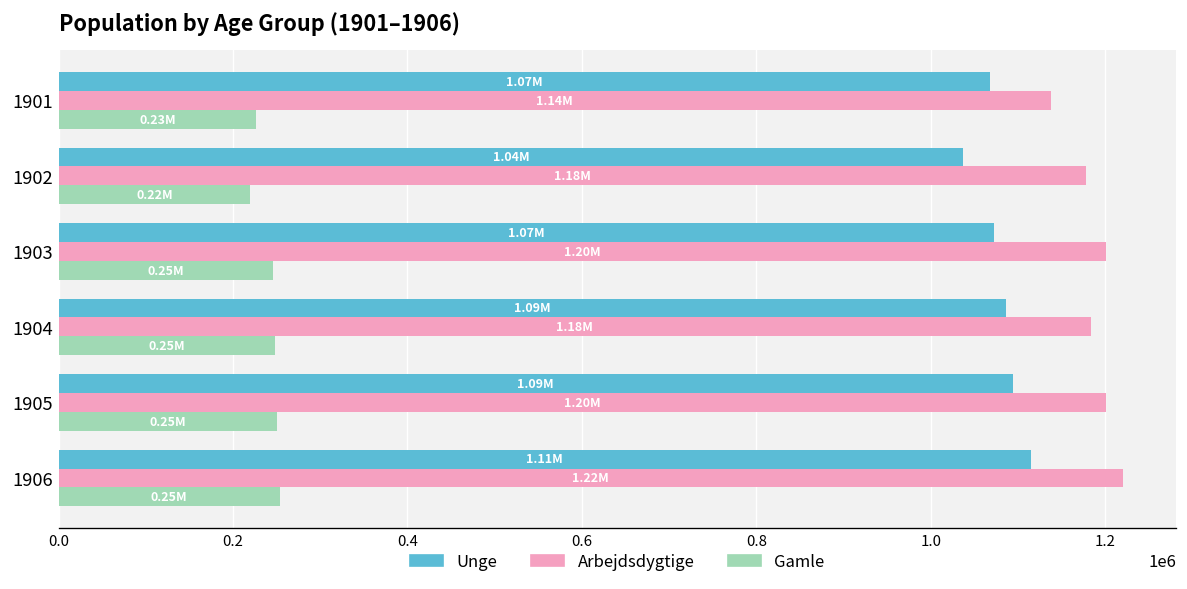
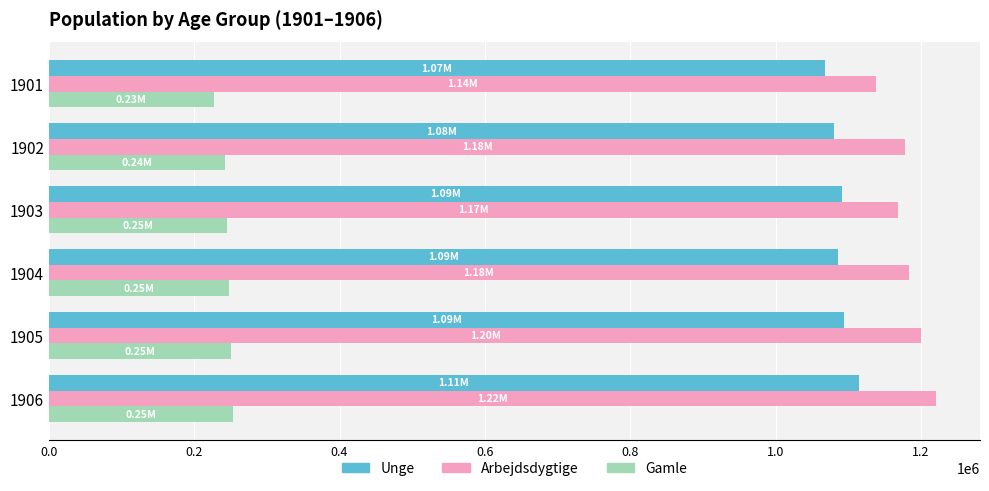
  {
    "Unge": {
      "1901": "1.07M",
-     "1902": "1.04M",
-     "1903": "1.07M",
+     "1902": "1.08M",
+     "1903": "1.09M",
      "1904": "1.09M",
      "1905": "1.09M",
      "1906": "1.11M"
    },
    "Arbejdsdygtige": {
      "1901": "1.14M",
      "1902": "1.18M",
-     "1903": "1.20M",
+     "1903": "1.17M",
      "1904": "1.18M",
      "1905": "1.20M",
      "1906": "1.22M"
    },
    "Gamle": {
      "1901": "0.23M",
-     "1902": "0.22M",
+     "1902": "0.24M",
      "1903": "0.25M",
      "1904": "0.25M",
      "1905": "0.25M",
      "1906": "0.25M"
    }
  }
